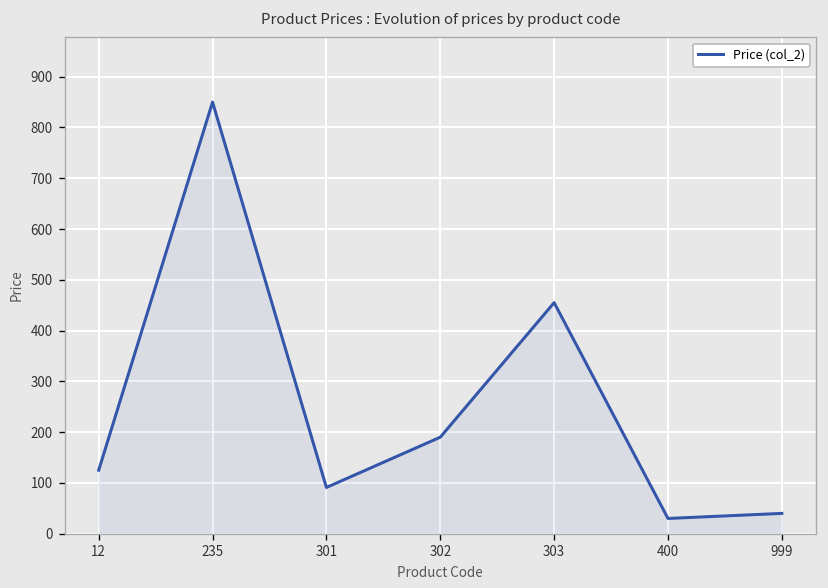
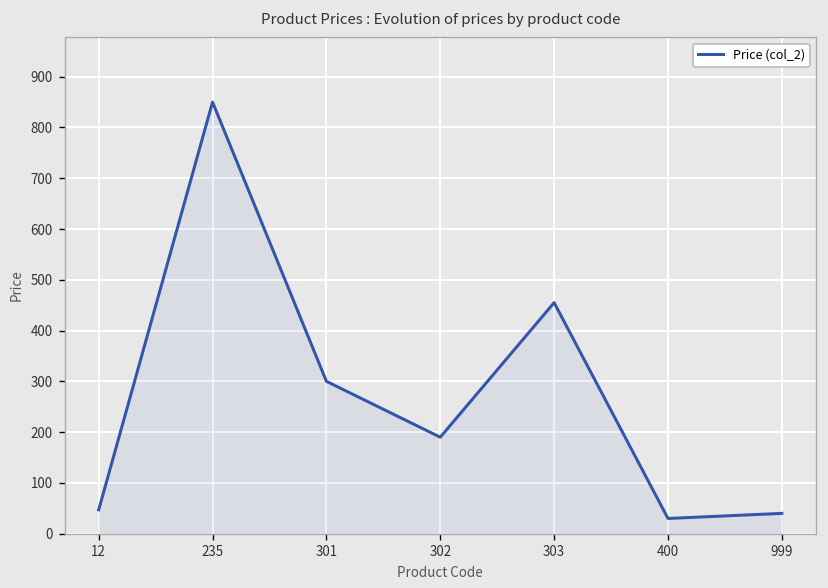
  {
-   "12": 130,
+   "12": 50,
    "235": 850,
-   "301": 90,
+   "301": 300,
    "302": 190,
    "303": 460,
    "400": 30,
    "999": 40
  }
